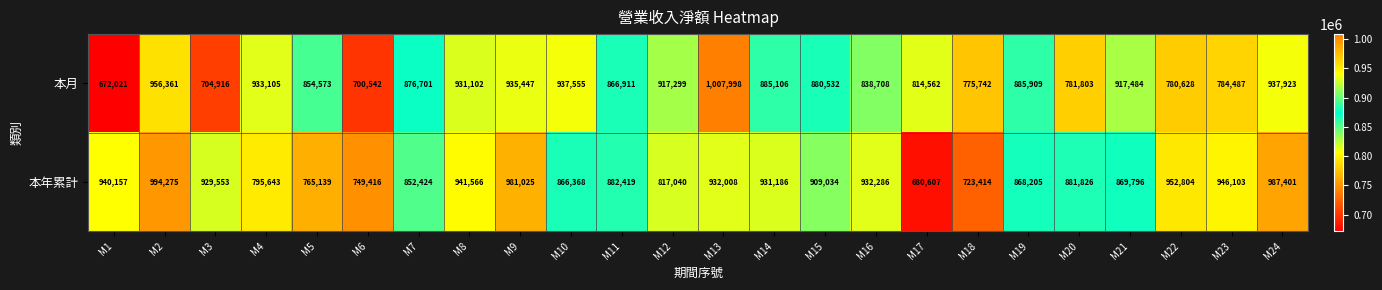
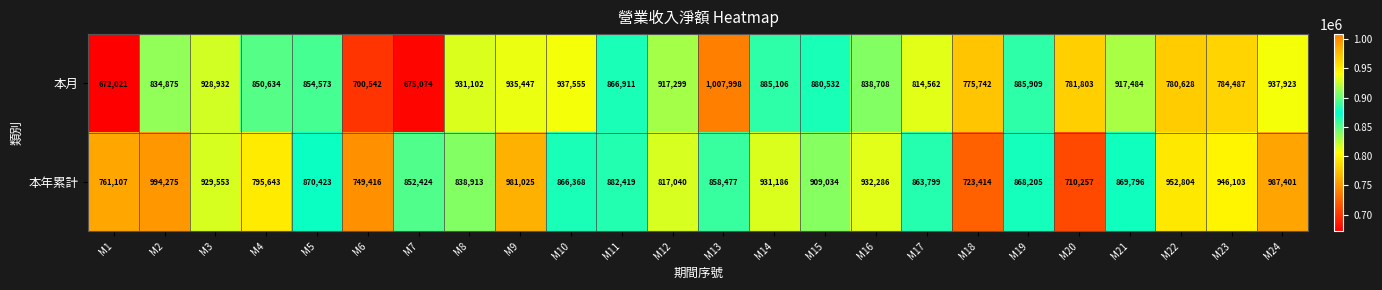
  {
    "本月": {
      "M1": "672,021",
-     "M2": "956,361",
-     "M3": "704,916",
-     "M4": "933,105",
+     "M2": "834,875",
+     "M3": "928,932",
+     "M4": "850,634",
      "M5": "854,573",
      "M6": "700,542",
-     "M7": "876,701",
+     "M7": "675,074",
      "M8": "931,102",
      "M9": "935,447",
      "M10": "937,555",
      "M11": "866,911",
      "M12": "917,299",
      "M13": "1,007,998",
      "M14": "885,106",
      "M15": "880,532",
      "M16": "838,708",
      "M17": "814,562",
      "M18": "775,742",
      "M19": "885,909",
      "M20": "781,803",
      "M21": "917,484",
      "M22": "780,628",
      "M23": "784,487",
      "M24": "937,923"
    },
    "本年累計": {
-     "M1": "940,157",
+     "M1": "761,107",
      "M2": "994,275",
      "M3": "929,553",
      "M4": "795,643",
-     "M5": "765,139",
+     "M5": "870,423",
      "M6": "749,416",
      "M7": "852,424",
-     "M8": "941,566",
+     "M8": "838,913",
      "M9": "981,025",
      "M10": "866,368",
      "M11": "882,419",
      "M12": "817,040",
-     "M13": "932,008",
+     "M13": "858,477",
      "M14": "931,186",
      "M15": "909,034",
      "M16": "932,286",
-     "M17": "680,607",
+     "M17": "863,799",
      "M18": "723,414",
      "M19": "868,205",
-     "M20": "881,826",
+     "M20": "710,257",
      "M21": "869,796",
      "M22": "952,804",
      "M23": "946,103",
      "M24": "987,401"
    }
  }
